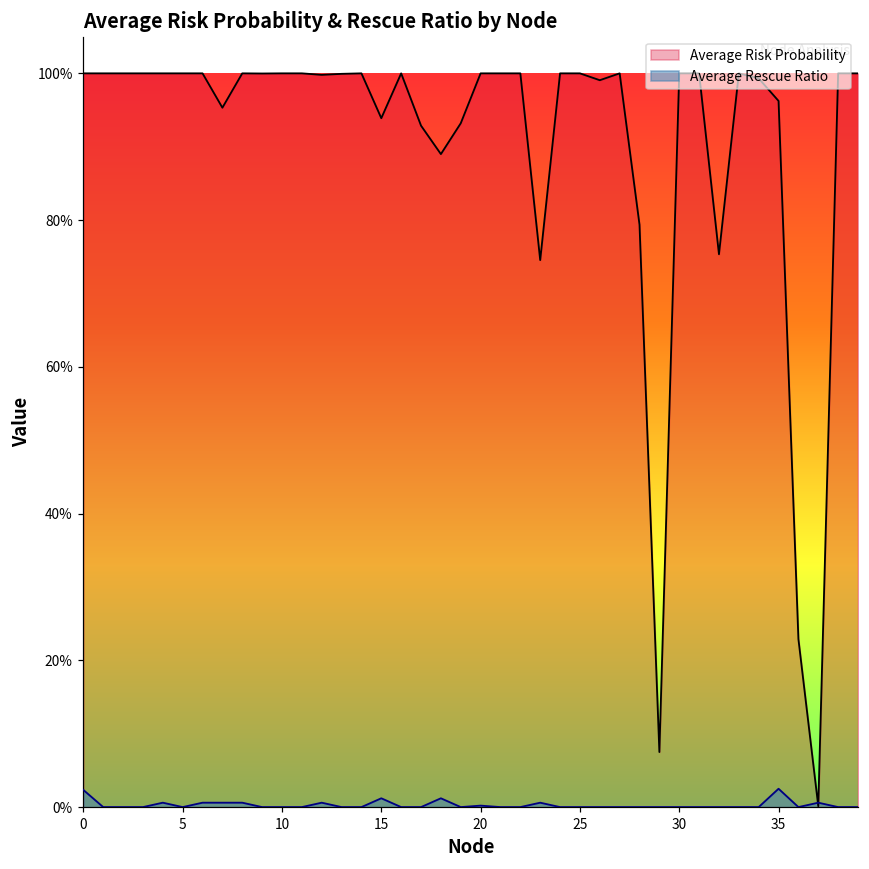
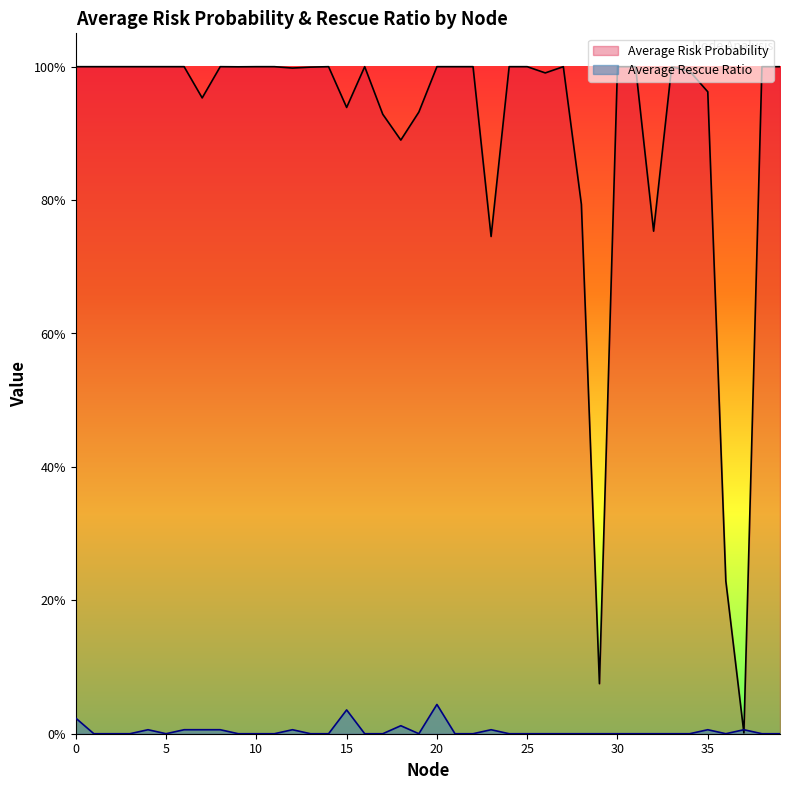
  {
    "Average Risk Probability": {
      "0": "100%",
      "5": "100%",
      "10": "100%",
      "15": "94%",
      "20": "100%",
      "25": "100%",
      "35": "96%"
    },
    "Average Rescue Ratio": {
      "0": "2%",
      "5": "0%",
      "10": "0%",
-     "15": "1%",
-     "20": "0%",
+     "15": "4%",
+     "20": "4%",
      "25": "0%",
      "30": "0%",
-     "35": "3%"
+     "35": "1%"
    }
  }
